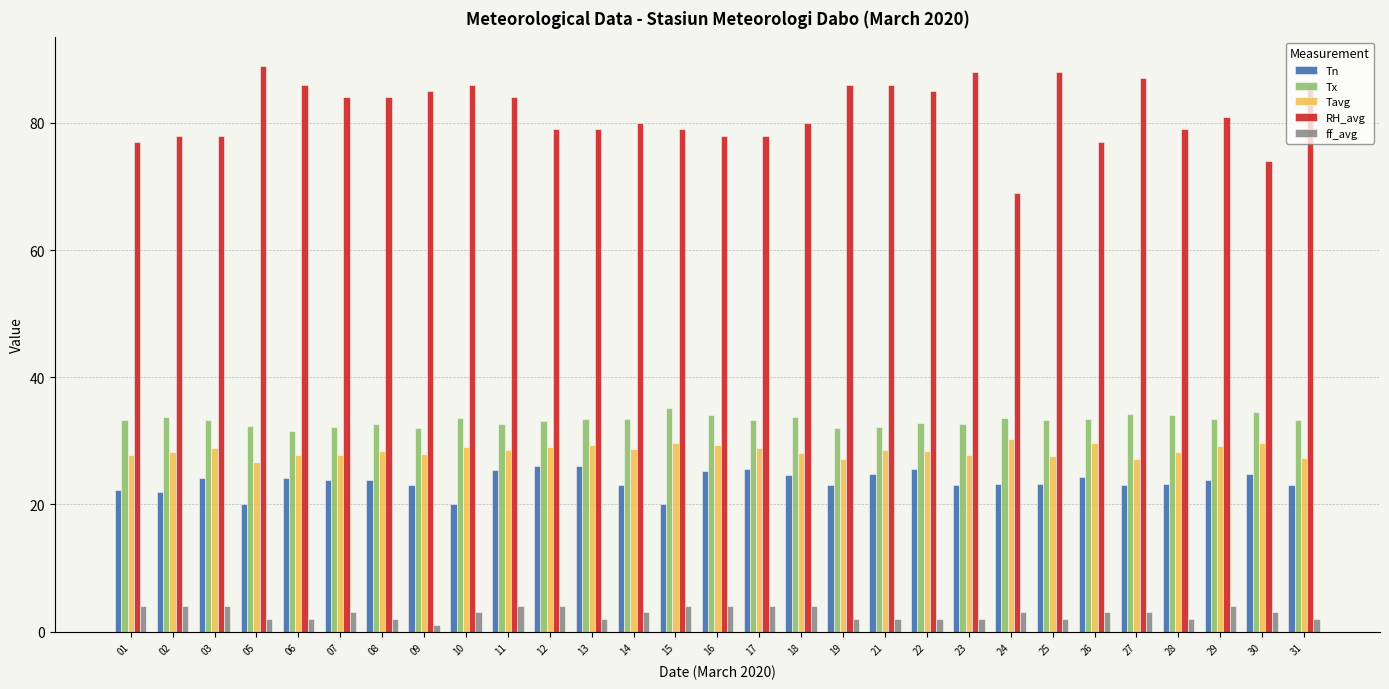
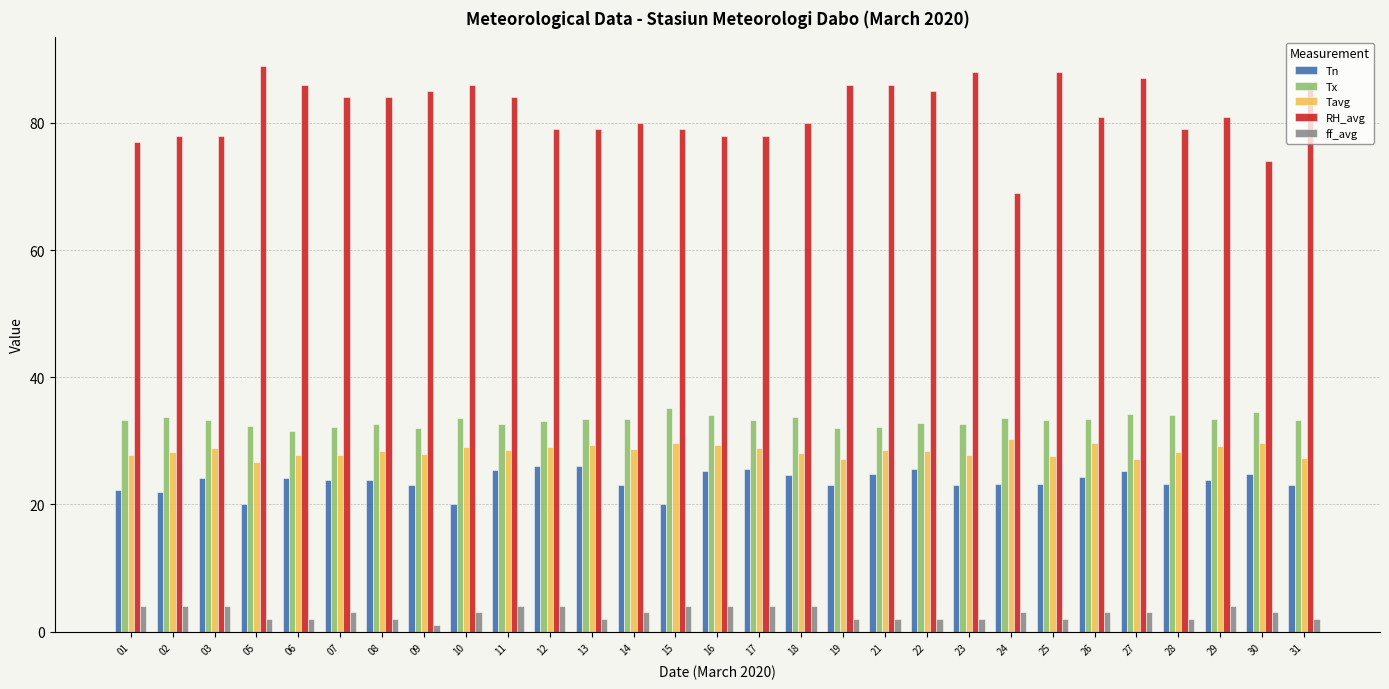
  {
    "Tn": {
      "01": 22,
      "02": 22,
      "03": 24,
      "05": 20,
      "06": 24,
      "07": 24,
      "08": 24,
      "09": 23,
      "10": 20,
      "11": 25,
      "12": 26,
      "13": 26,
      "14": 23,
      "15": 20,
      "16": 25,
      "17": 26,
      "18": 25,
      "19": 23,
      "21": 25,
      "22": 26,
      "23": 23,
      "24": 23,
      "25": 23,
      "26": 24,
-     "27": 23,
+     "27": 25,
      "28": 23,
      "29": 24,
      "30": 25,
      "31": 23
    },
    "Tx": {
      "01": 33,
      "02": 34,
      "03": 33,
      "05": 32,
      "06": 32,
      "07": 32,
      "08": 33,
      "09": 32,
      "10": 34,
      "11": 33,
      "12": 33,
      "13": 33,
      "14": 33,
      "15": 35,
      "16": 34,
      "17": 33,
      "18": 34,
      "19": 32,
      "21": 32,
      "22": 33,
      "23": 33,
      "24": 34,
      "25": 33,
      "26": 33,
      "27": 34,
      "28": 34,
      "29": 34,
      "30": 35,
      "31": 33
    },
    "Tavg": {
      "01": 28,
      "02": 28,
      "03": 29,
      "05": 27,
      "06": 28,
      "07": 28,
      "08": 28,
      "09": 28,
      "10": 29,
      "11": 29,
      "12": 29,
      "13": 29,
      "14": 29,
      "15": 30,
      "16": 29,
      "17": 29,
      "18": 28,
      "19": 27,
      "21": 29,
      "22": 28,
      "23": 28,
      "24": 30,
      "25": 28,
      "26": 30,
      "27": 27,
      "28": 28,
      "29": 29,
      "30": 30,
      "31": 27
    },
    "RH_avg": {
      "01": 77,
      "02": 78,
      "03": 78,
      "05": 89,
      "06": 86,
      "07": 84,
      "08": 84,
      "09": 85,
      "10": 86,
      "11": 84,
      "12": 79,
      "13": 79,
      "14": 80,
      "15": 79,
      "16": 78,
      "17": 78,
      "18": 80,
      "19": 86,
      "21": 86,
      "22": 85,
      "23": 88,
      "24": 69,
      "25": 88,
-     "26": 77,
+     "26": 81,
      "27": 87,
      "28": 79,
      "29": 81,
      "30": 74
    },
    "ff_avg": {
      "01": 4,
      "02": 4,
      "03": 4,
      "05": 2,
      "06": 2,
      "07": 3,
      "08": 2,
      "09": 1,
      "10": 3,
      "11": 4,
      "12": 4,
      "13": 2,
      "14": 3,
      "15": 4,
      "16": 4,
      "17": 4,
      "18": 4,
      "19": 2,
      "21": 2,
      "22": 2,
      "23": 2,
      "24": 3,
      "25": 2,
      "26": 3,
      "27": 3,
      "28": 2,
      "29": 4,
      "30": 3,
      "31": 2
    }
  }
